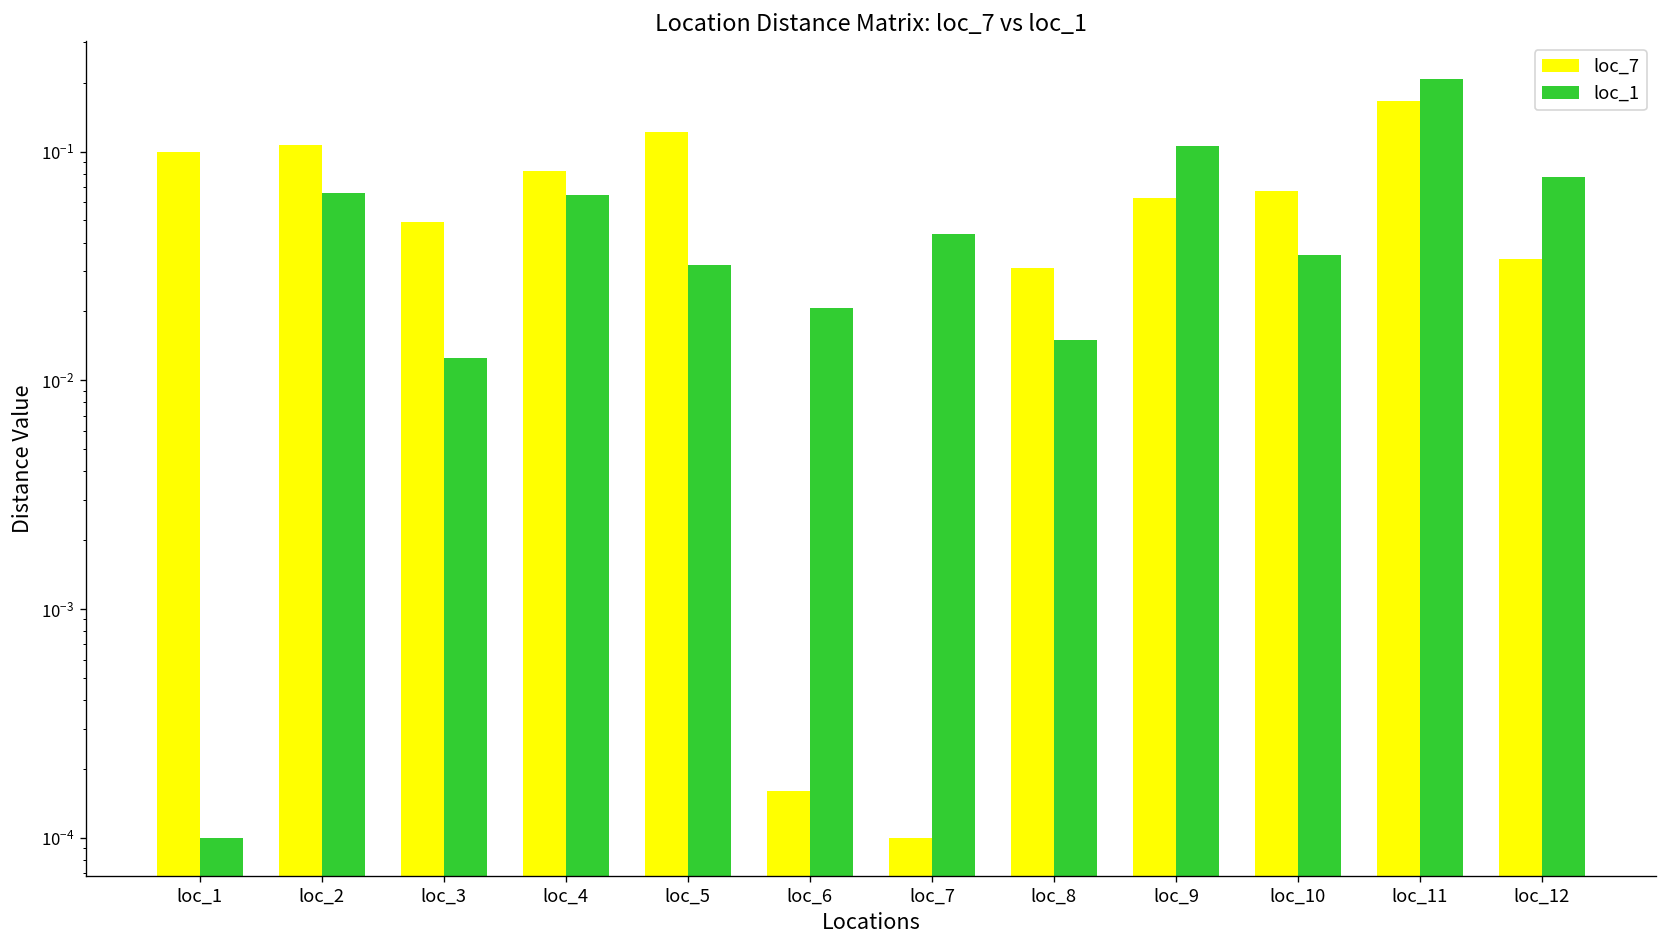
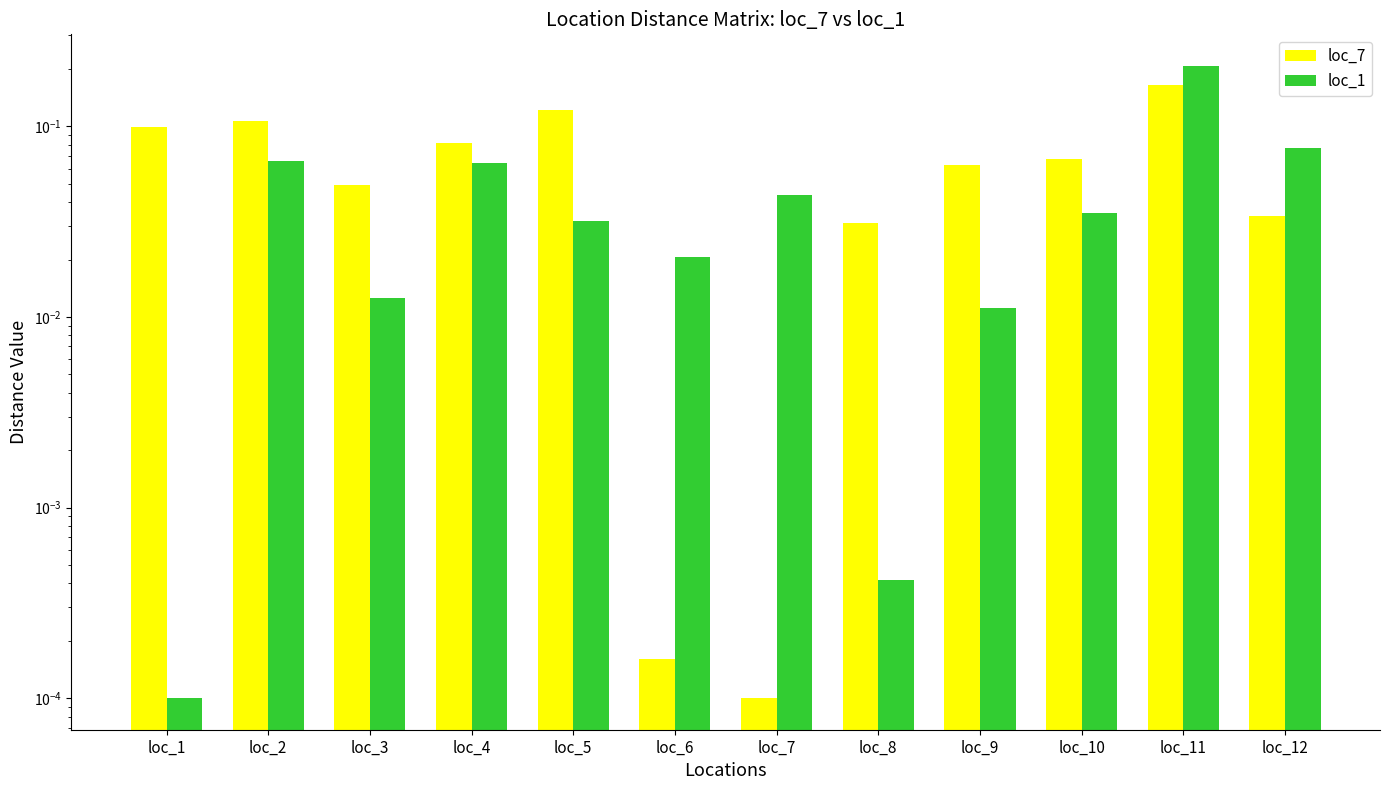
  {
    "loc_7": {
      "loc_1": 0.10,
      "loc_2": 0.11,
      "loc_3": 0.049,
      "loc_4": 0.082,
      "loc_5": 0.12,
      "loc_6": 0.00016,
      "loc_7": 0.00010,
      "loc_8": 0.031,
      "loc_9": 0.063,
      "loc_10": 0.067,
      "loc_11": 0.17,
      "loc_12": 0.034
    },
    "loc_1": {
      "loc_1": 0.00010,
      "loc_2": 0.066,
      "loc_3": 0.013,
      "loc_4": 0.064,
      "loc_5": 0.032,
      "loc_6": 0.021,
      "loc_7": 0.044,
-     "loc_8": 0.015,
-     "loc_9": 0.11,
+     "loc_8": 0.00041,
+     "loc_9": 0.011,
      "loc_10": 0.035,
      "loc_11": 0.21,
      "loc_12": 0.077
    }
  }
